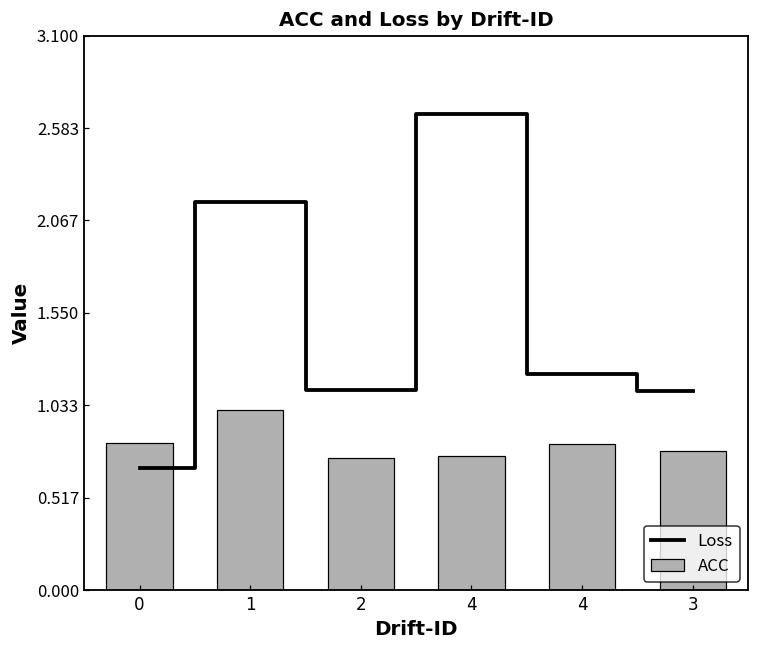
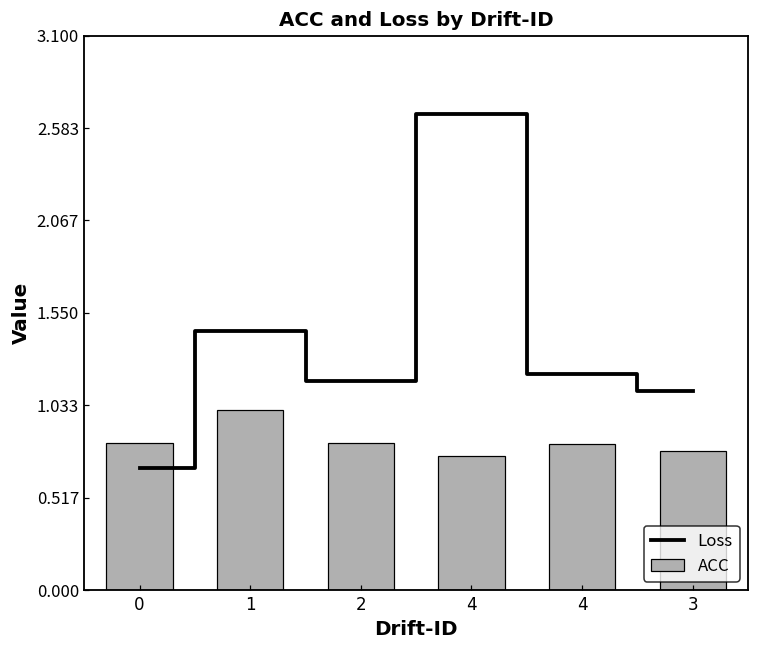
  {
    "Loss": {
      "0": 0.68,
-     "1": 2.17,
-     "2": 1.12,
+     "1": 1.45,
+     "2": 1.17,
      "3": 1.11
    },
    "ACC": {
      "0": 0.82,
      "1": 1.01,
-     "2": 0.74,
+     "2": 0.82,
      "3": 0.78
    }
  }
